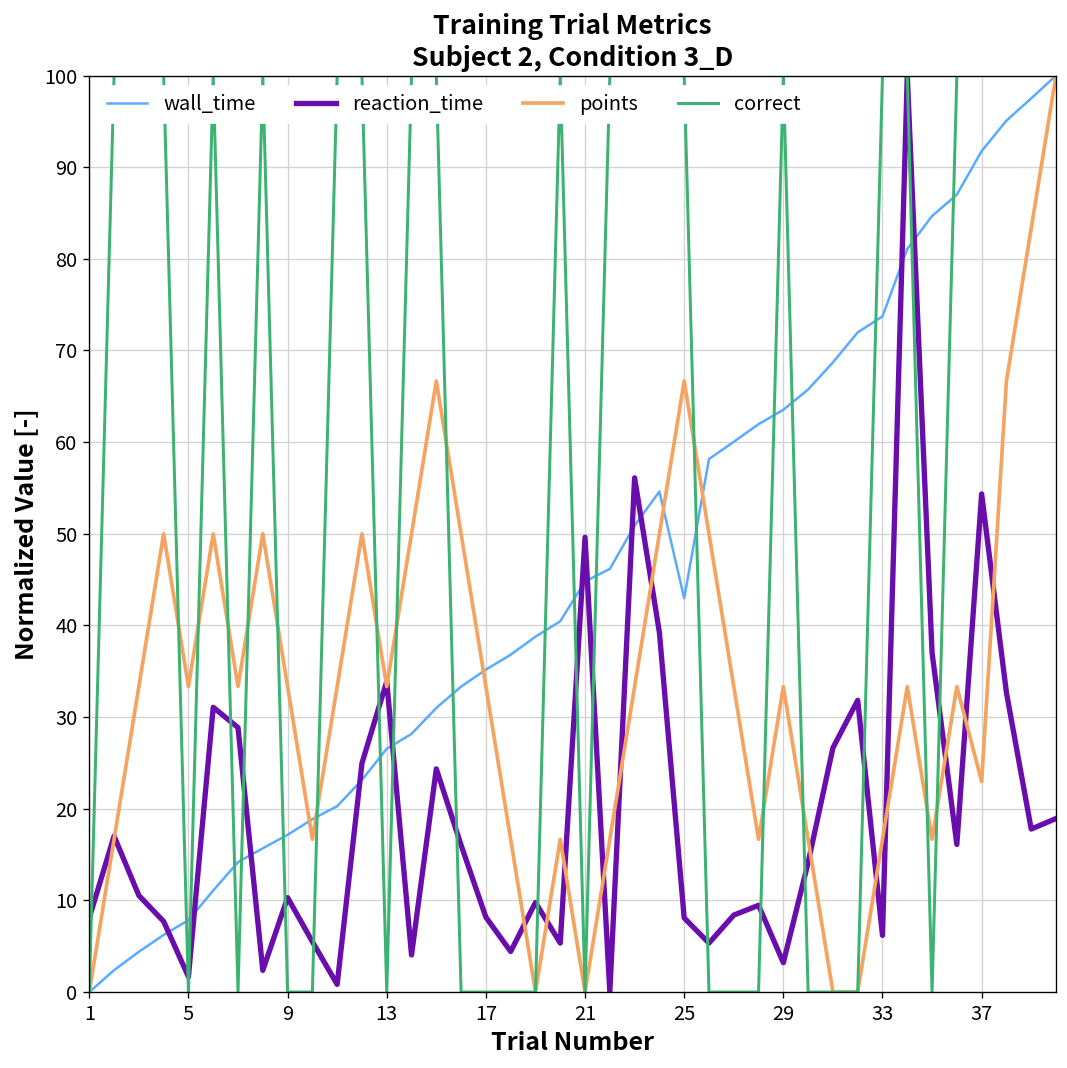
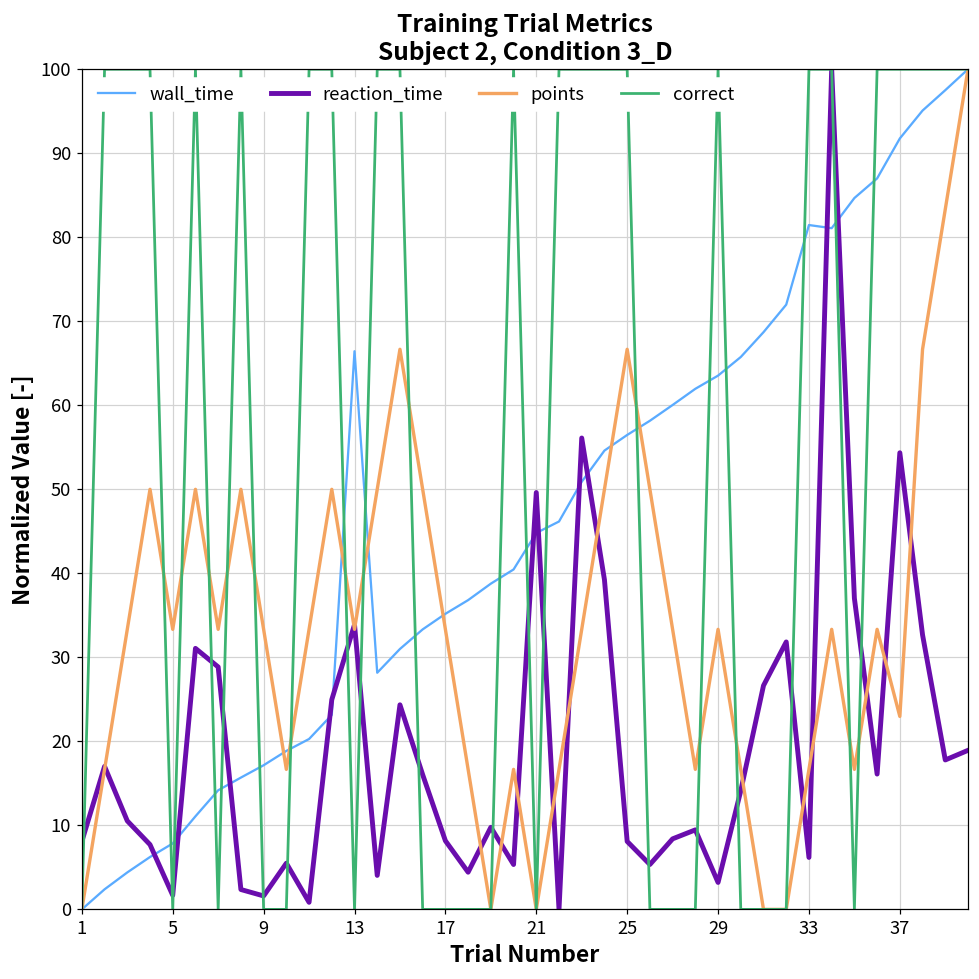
  {
    "wall_time": {
      "5": 8,
      "9": 17,
-     "13": 27,
+     "13": 66,
      "17": 35,
      "21": 45,
-     "25": 43,
+     "25": 56,
      "29": 64,
-     "33": 74,
+     "33": 81,
      "37": 92
    },
    "reaction_time": {
      "1": 8,
      "5": 2,
-     "9": 10,
+     "9": 2,
      "13": 34,
      "17": 8,
      "21": 50,
      "25": 8,
      "29": 3,
      "33": 6,
      "37": 54
    },
    "points": {
      "5": 33,
      "9": 33,
      "13": 33,
      "17": 33,
      "25": 67,
      "29": 33,
      "33": 17,
      "37": 23
    },
    "correct": {
      "5": 0,
      "9": 0,
      "13": 0,
      "17": 0,
      "25": 100,
      "29": 100,
      "33": 100,
      "37": 100
    }
  }
